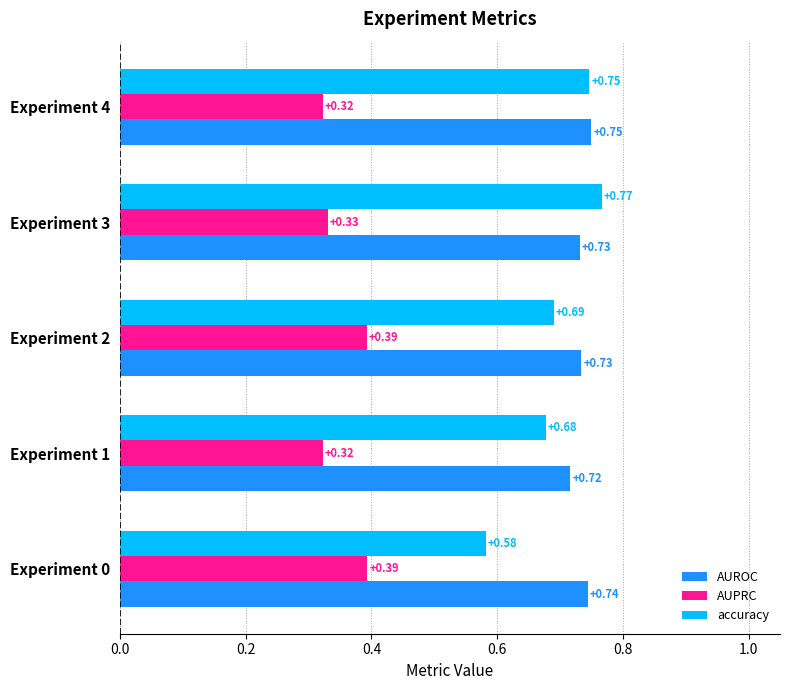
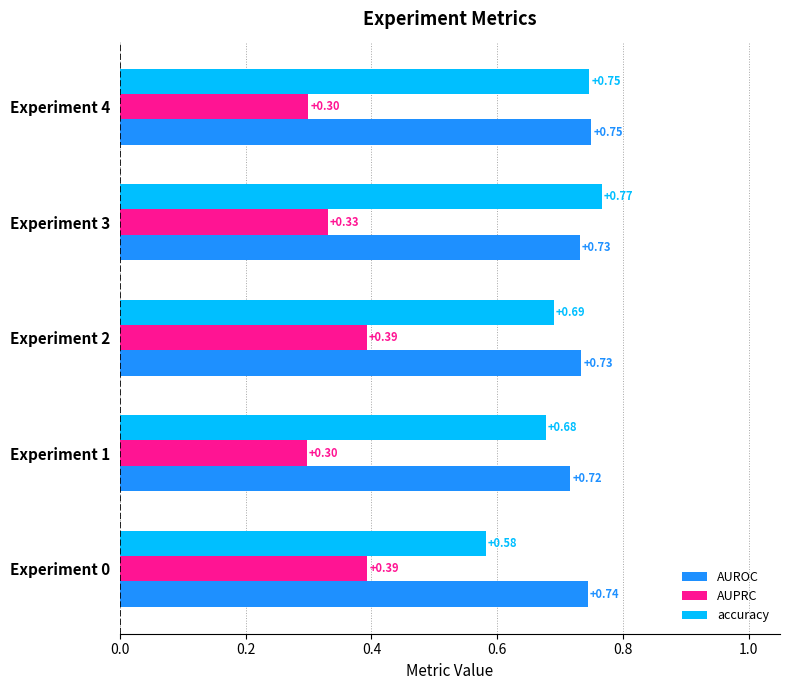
  {
    "AUPRC": {
-     "Experiment 4": "+0.32",
+     "Experiment 4": "+0.30",
      "Experiment 3": "+0.33",
      "Experiment 2": "+0.39",
-     "Experiment 1": "+0.32",
+     "Experiment 1": "+0.30",
      "Experiment 0": "+0.39"
    }
  }
